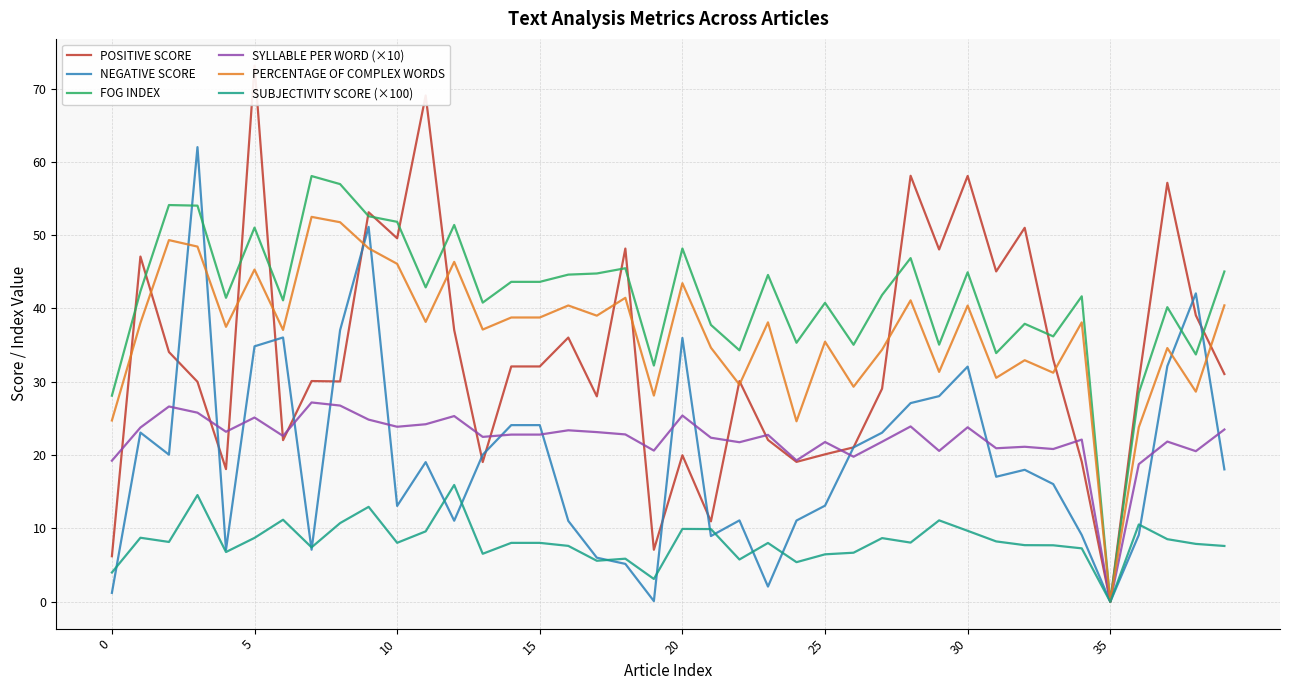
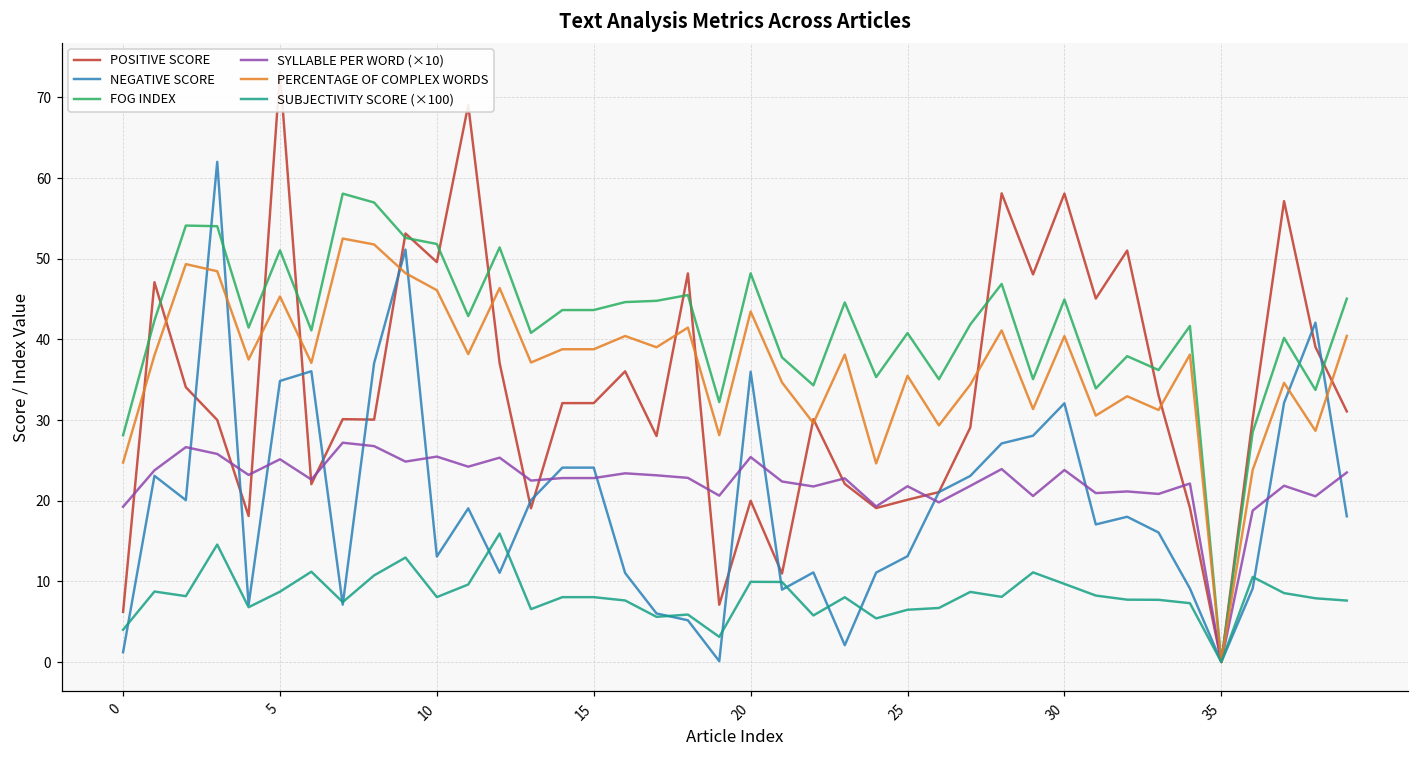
  {
    "POSITIVE SCORE": {
      "0": 6,
      "10": 50,
      "15": 32,
      "20": 20,
      "25": 20,
      "30": 58
    },
    "NEGATIVE SCORE": {
      "0": 1,
      "5": 35,
      "10": 13,
      "15": 24,
      "20": 36,
      "25": 13,
      "30": 32
    },
    "SYLLABLE PER WORD (×10)": {
      "0": 19,
      "5": 25,
-     "10": 24,
+     "10": 25,
      "15": 23,
      "20": 25,
      "25": 22,
      "30": 24
    },
    "PERCENTAGE OF COMPLEX WORDS": {
      "0": 25,
      "5": 45,
      "10": 46,
      "15": 39,
      "20": 43,
      "25": 35,
      "30": 40
    }
  }
